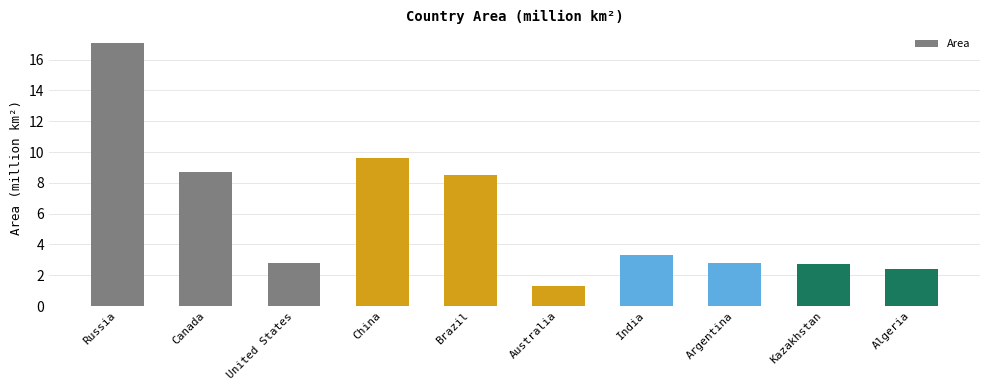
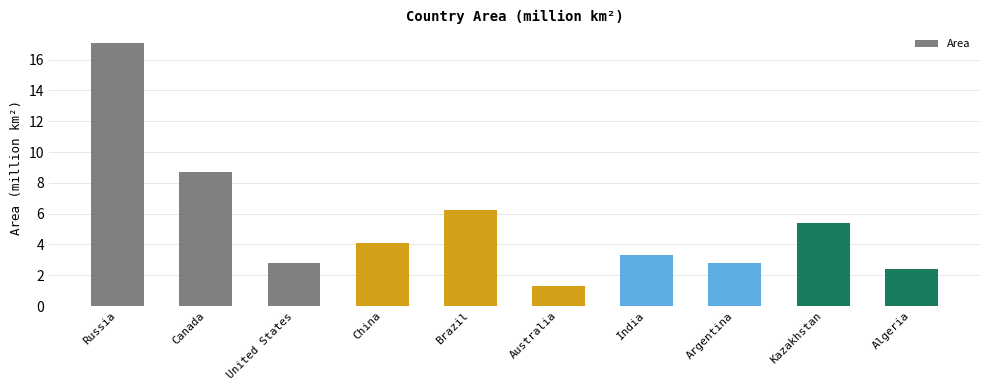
  {
    "Russia": 17.1,
    "Canada": 8.7,
    "United States": 2.8,
-   "China": 9.6,
-   "Brazil": 8.5,
+   "China": 4.1,
+   "Brazil": 6.3,
    "Australia": 1.3,
    "India": 3.3,
    "Argentina": 2.8,
-   "Kazakhstan": 2.7,
+   "Kazakhstan": 5.4,
    "Algeria": 2.4
  }
